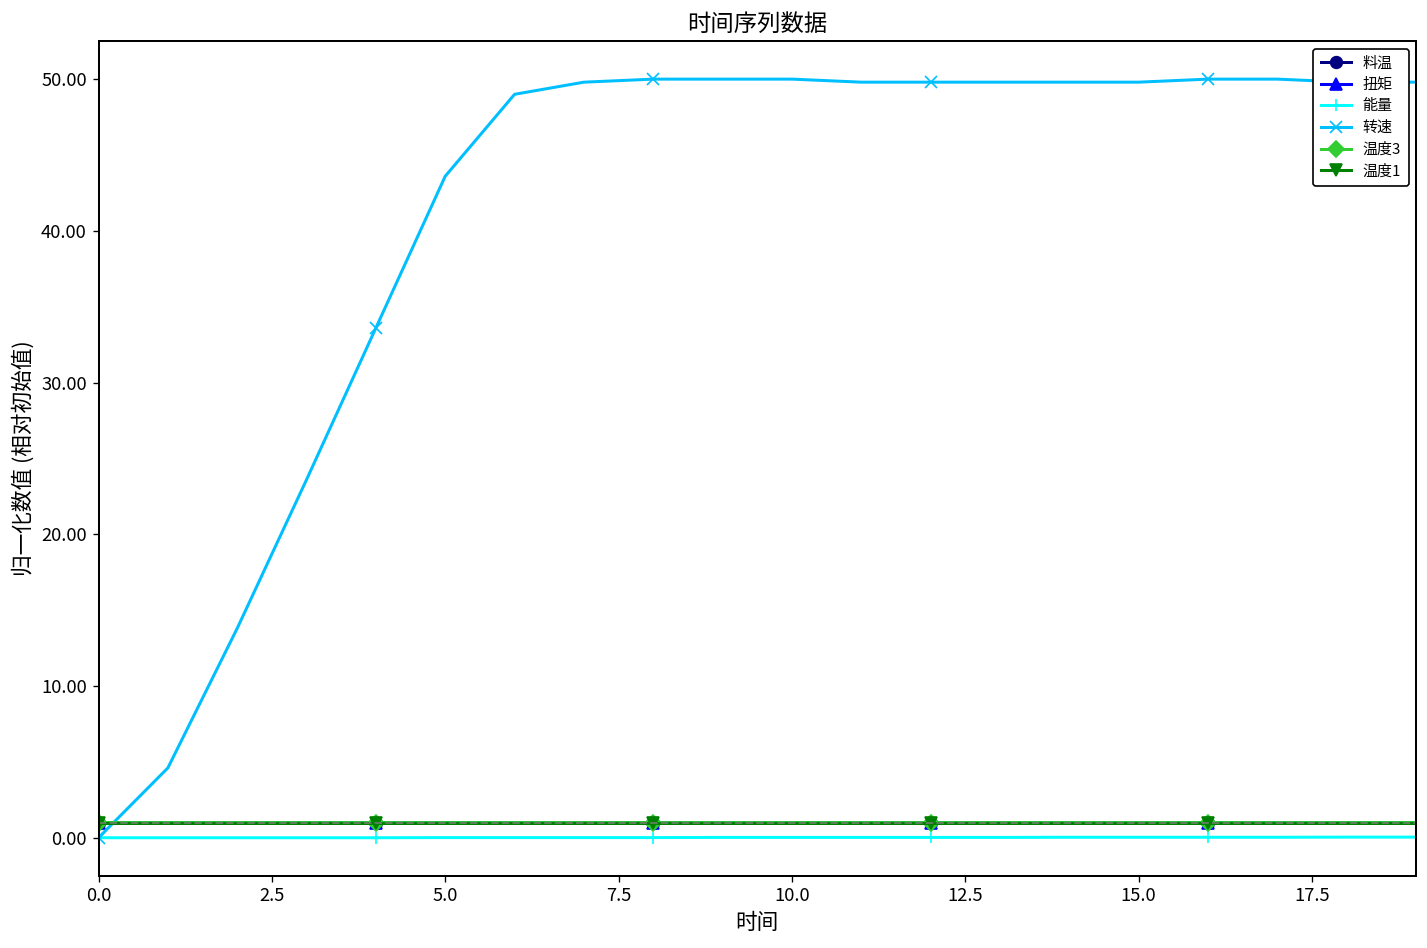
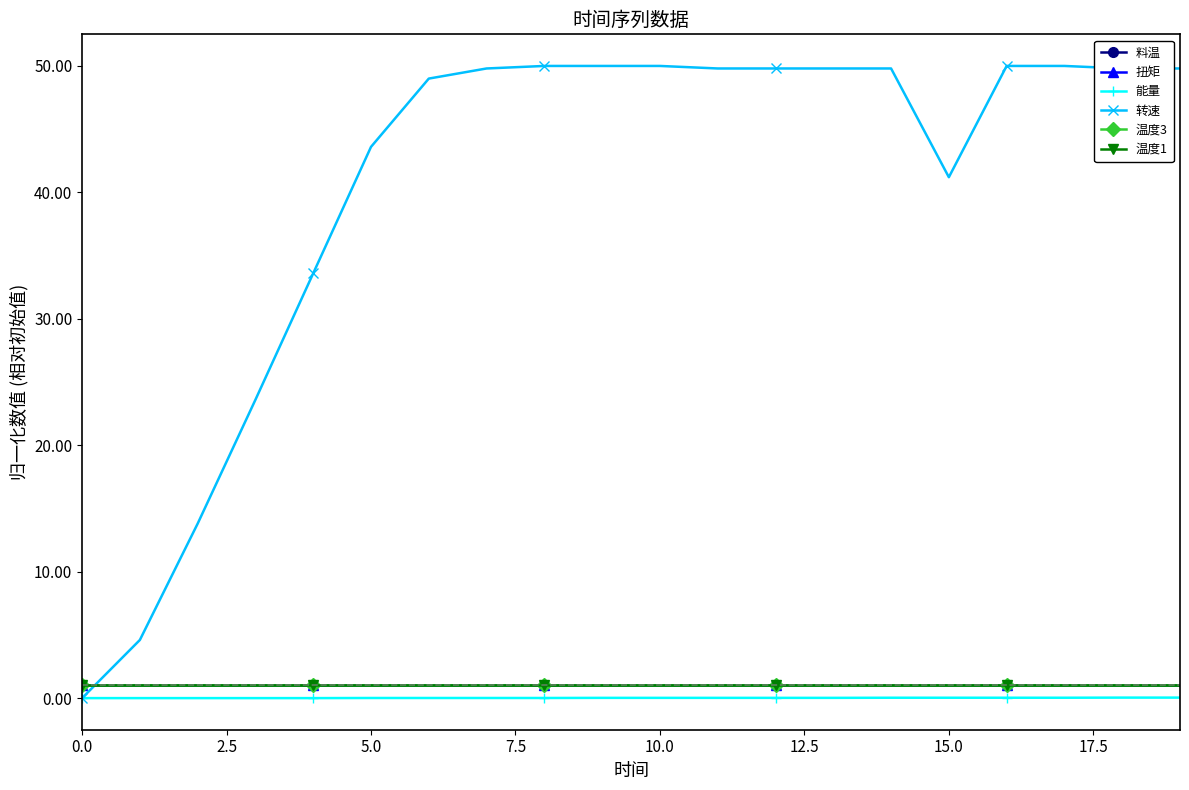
  {
    "温度1": {
      "0.0": 1.0,
      "5.0": 1.0,
      "10.0": 1.0,
      "15.0": 1.0
    },
    "能量": {
      "5.0": 0.0,
      "10.0": 0.0,
      "15.0": 0.0
    },
    "转速": {
      "5.0": 43.6,
      "10.0": 50.0,
-     "15.0": 49.8
+     "15.0": 41.2
    }
  }
